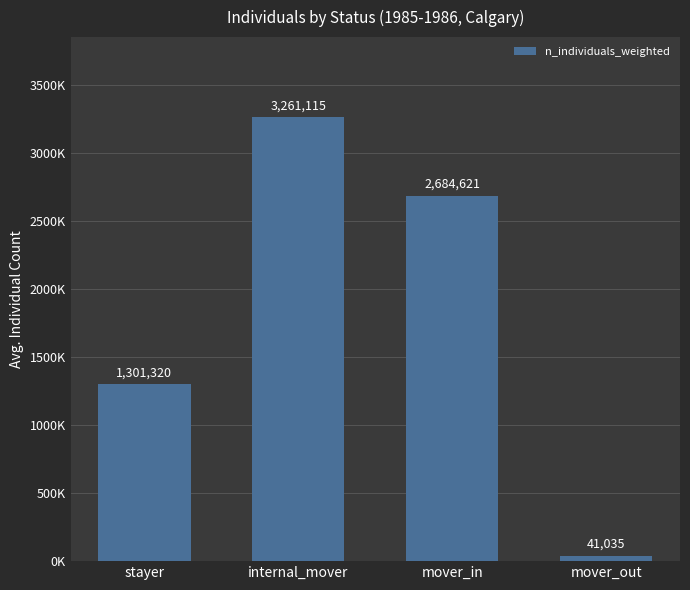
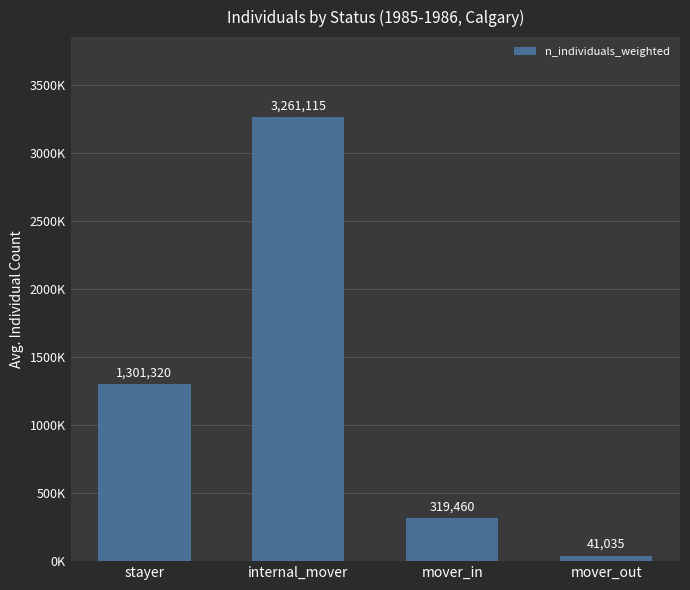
  {
    "stayer": "1,301,320",
    "internal_mover": "3,261,115",
-   "mover_in": "2,684,621",
+   "mover_in": "319,460",
    "mover_out": "41,035"
  }
